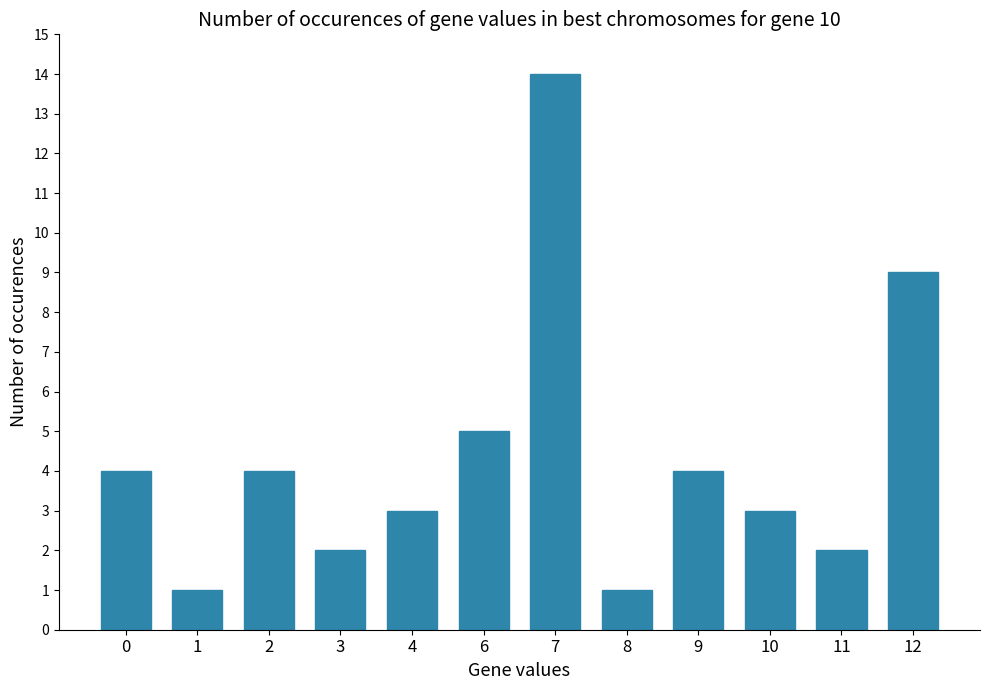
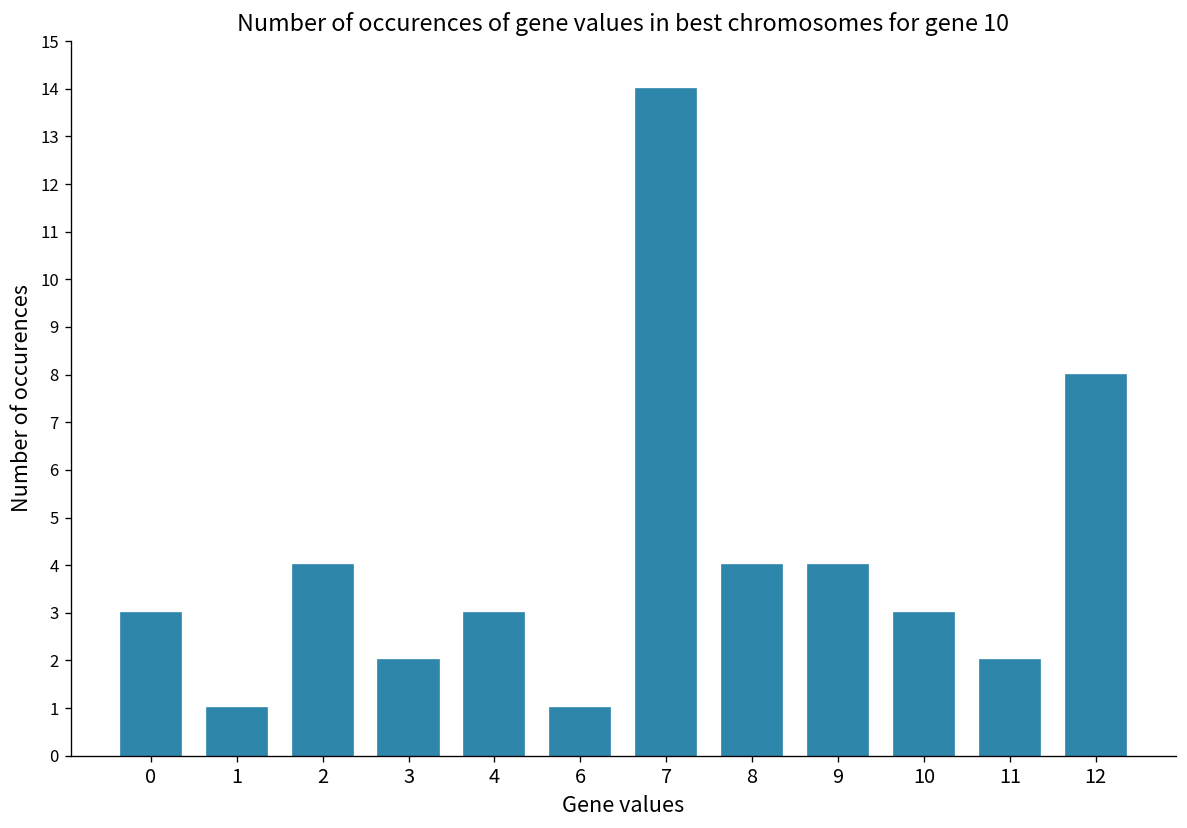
  {
-   "0": 4,
+   "0": 3,
    "1": 1,
    "2": 4,
    "3": 2,
    "4": 3,
-   "6": 5,
+   "6": 1,
    "7": 14,
-   "8": 1,
+   "8": 4,
    "9": 4,
    "10": 3,
    "11": 2,
-   "12": 9
+   "12": 8
  }
